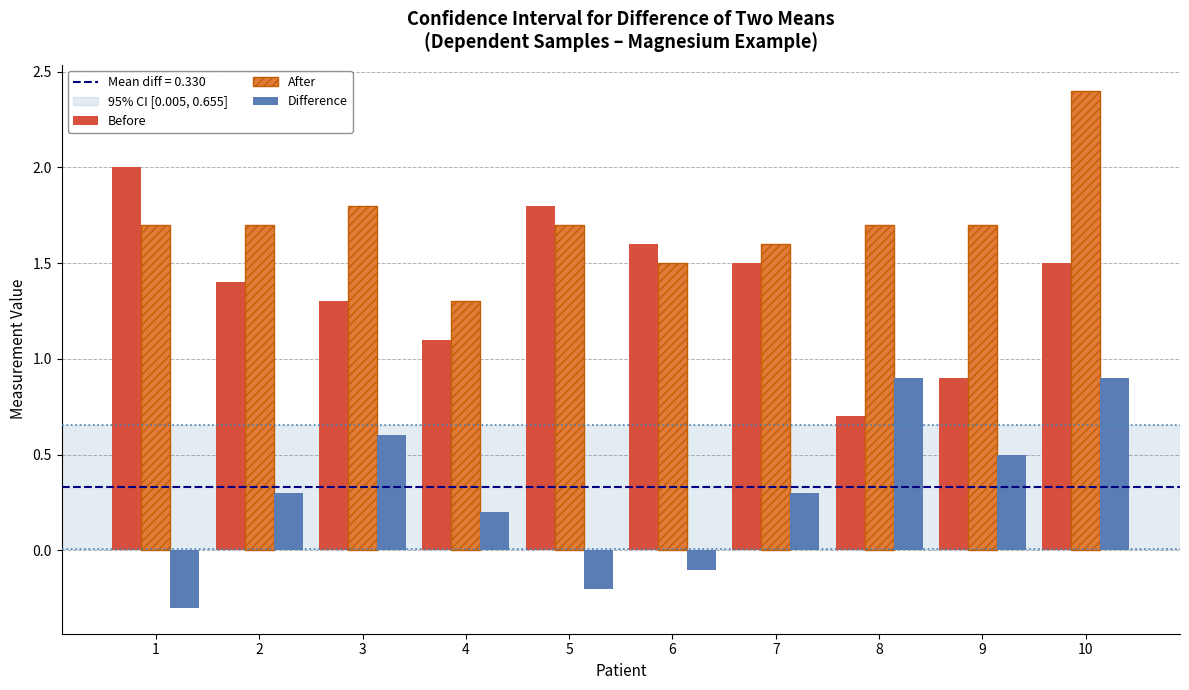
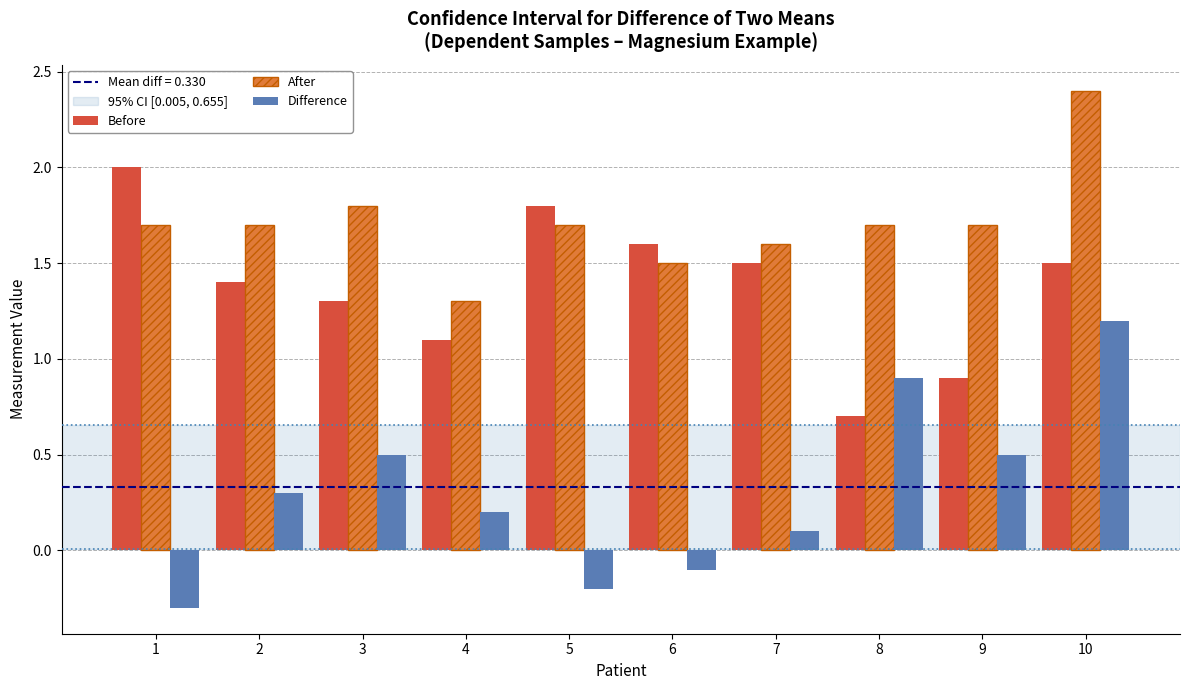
  {
    "Difference": {
      "1": -0.3,
      "2": 0.3,
-     "3": 0.6,
+     "3": 0.5,
      "4": 0.2,
      "5": -0.2,
      "6": -0.1,
-     "7": 0.3,
+     "7": 0.1,
      "8": 0.9,
      "9": 0.5,
-     "10": 0.9
+     "10": 1.2
    }
  }
